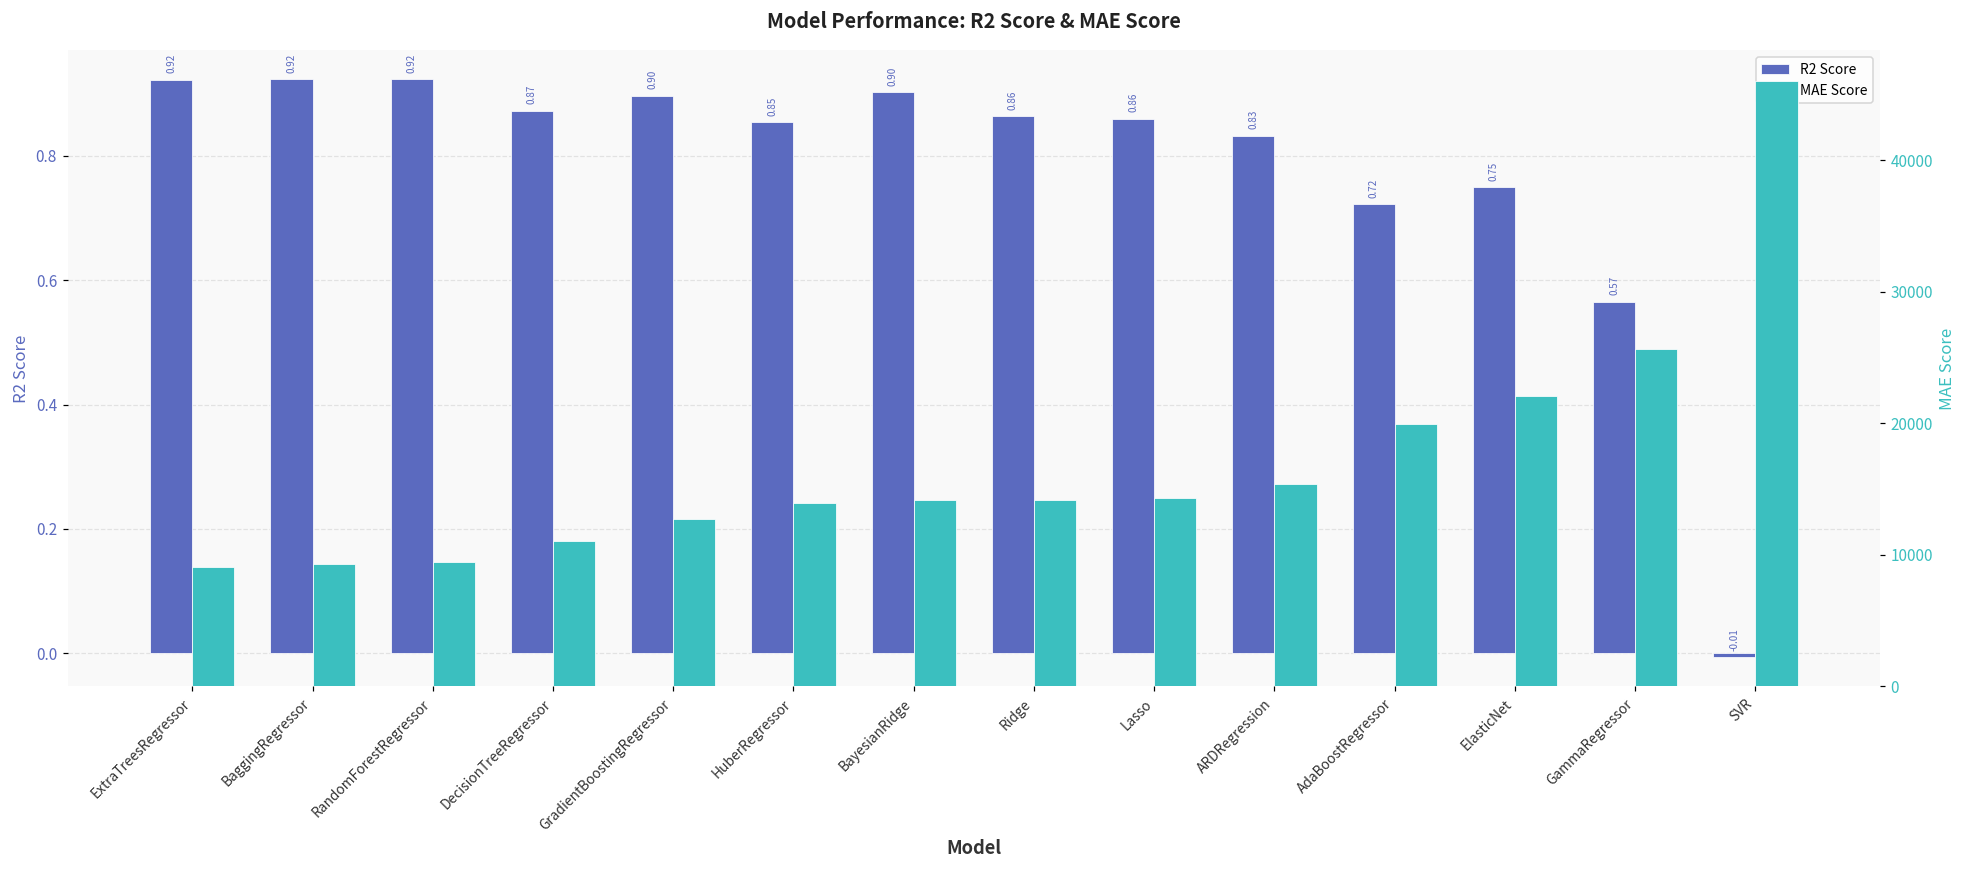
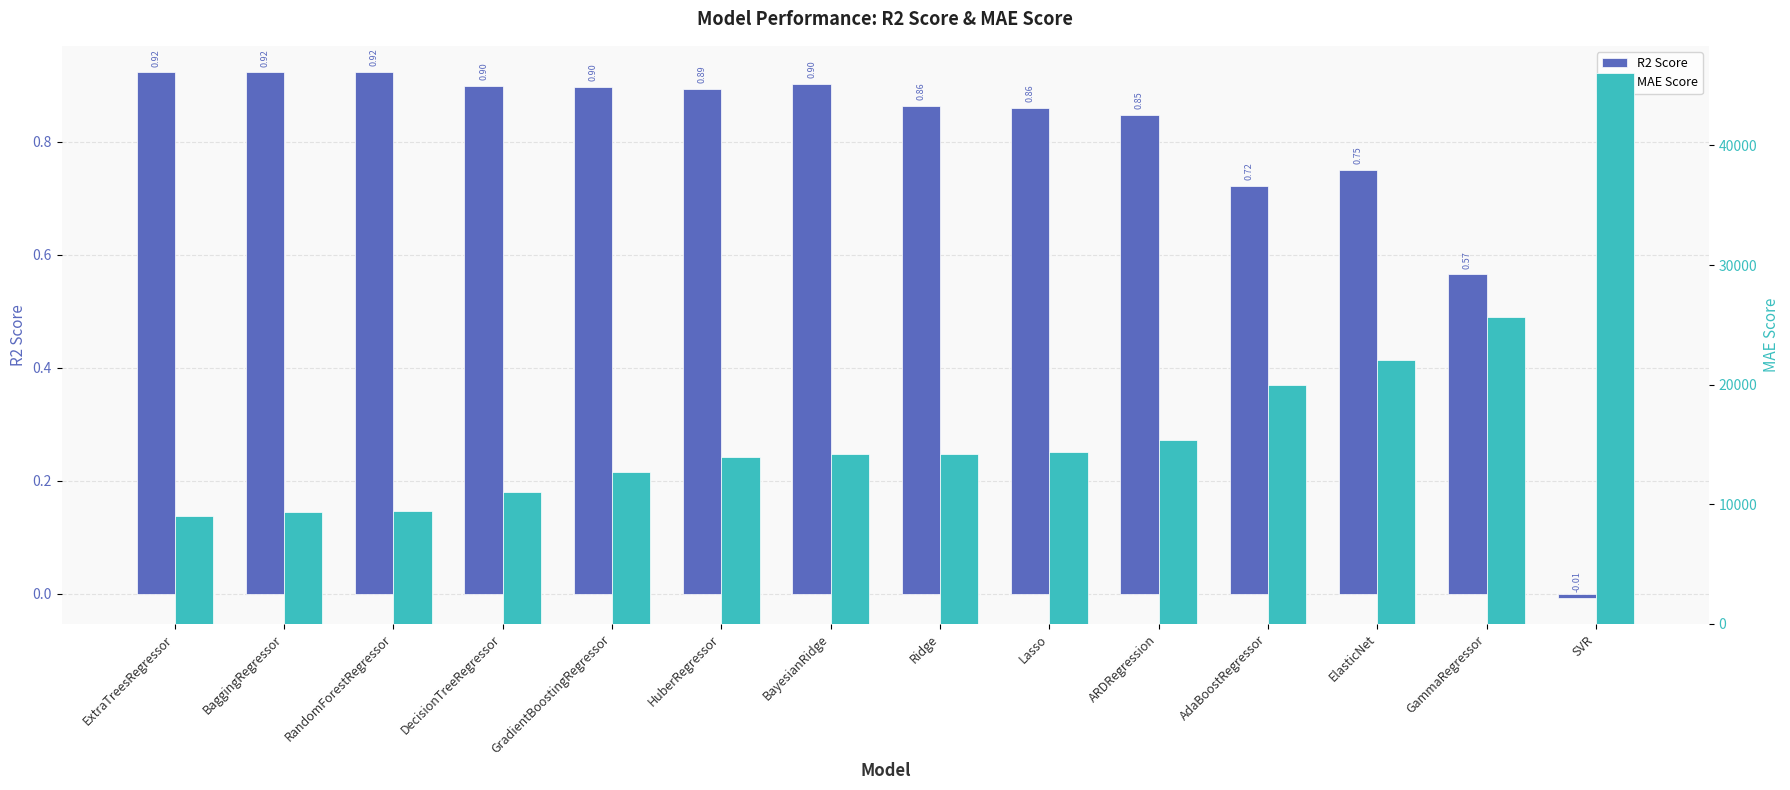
  {
    "R2 Score": {
      "ExtraTreesRegressor": 0.92,
      "BaggingRegressor": 0.92,
      "RandomForestRegressor": 0.92,
-     "DecisionTreeRegressor": 0.87,
+     "DecisionTreeRegressor": 0.90,
      "GradientBoostingRegressor": 0.90,
-     "HuberRegressor": 0.85,
+     "HuberRegressor": 0.89,
      "BayesianRidge": 0.90,
      "Ridge": 0.86,
      "Lasso": 0.86,
-     "ARDRegression": 0.83,
+     "ARDRegression": 0.85,
      "AdaBoostRegressor": 0.72,
      "ElasticNet": 0.75,
      "GammaRegressor": 0.57,
      "SVR": -0.01
    }
  }
